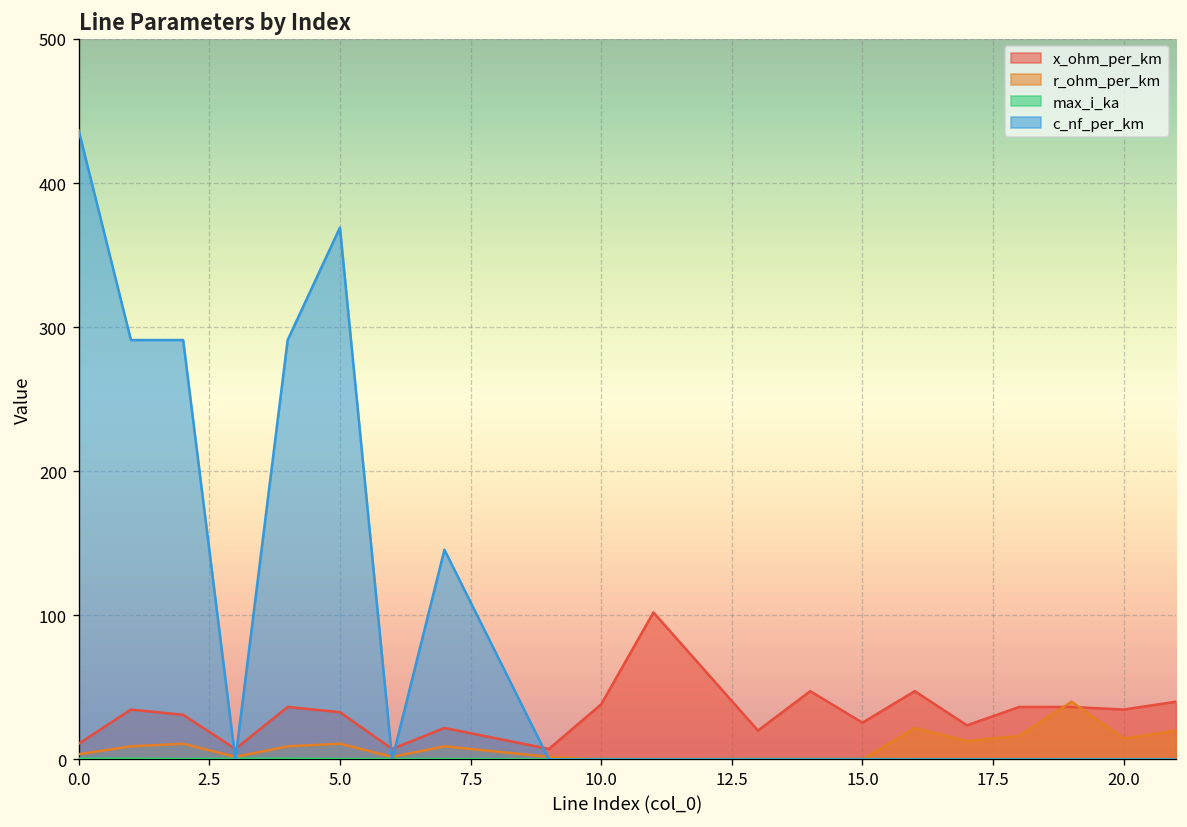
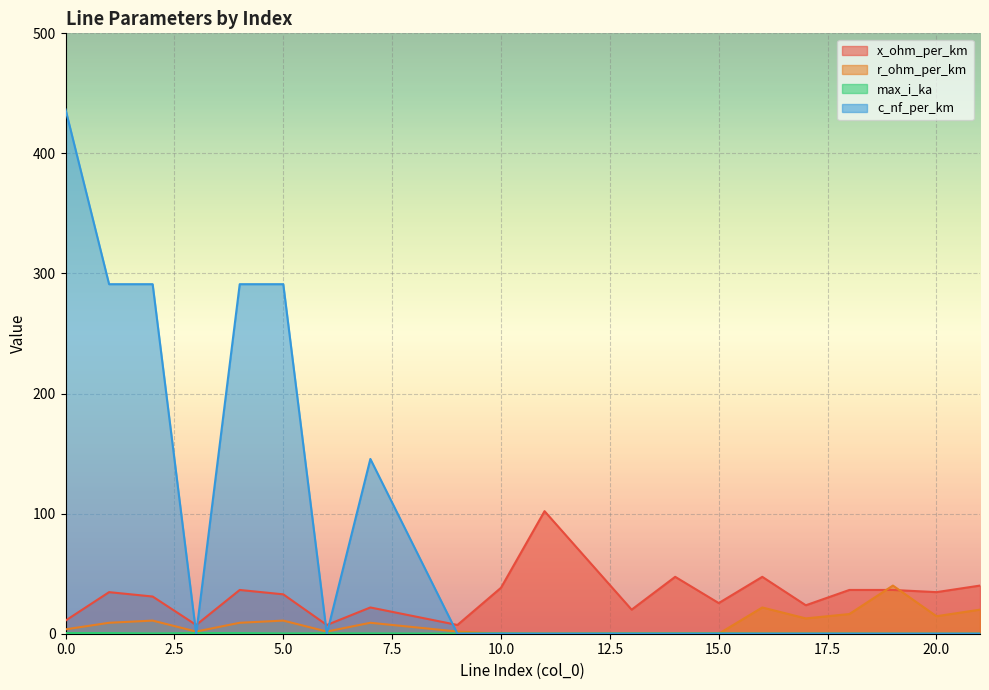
  {
    "max_i_ka": {
      "0.0": 1,
      "5.0": 0
    },
    "c_nf_per_km": {
      "0.0": 437,
-     "5.0": 369
+     "5.0": 291
    }
  }
